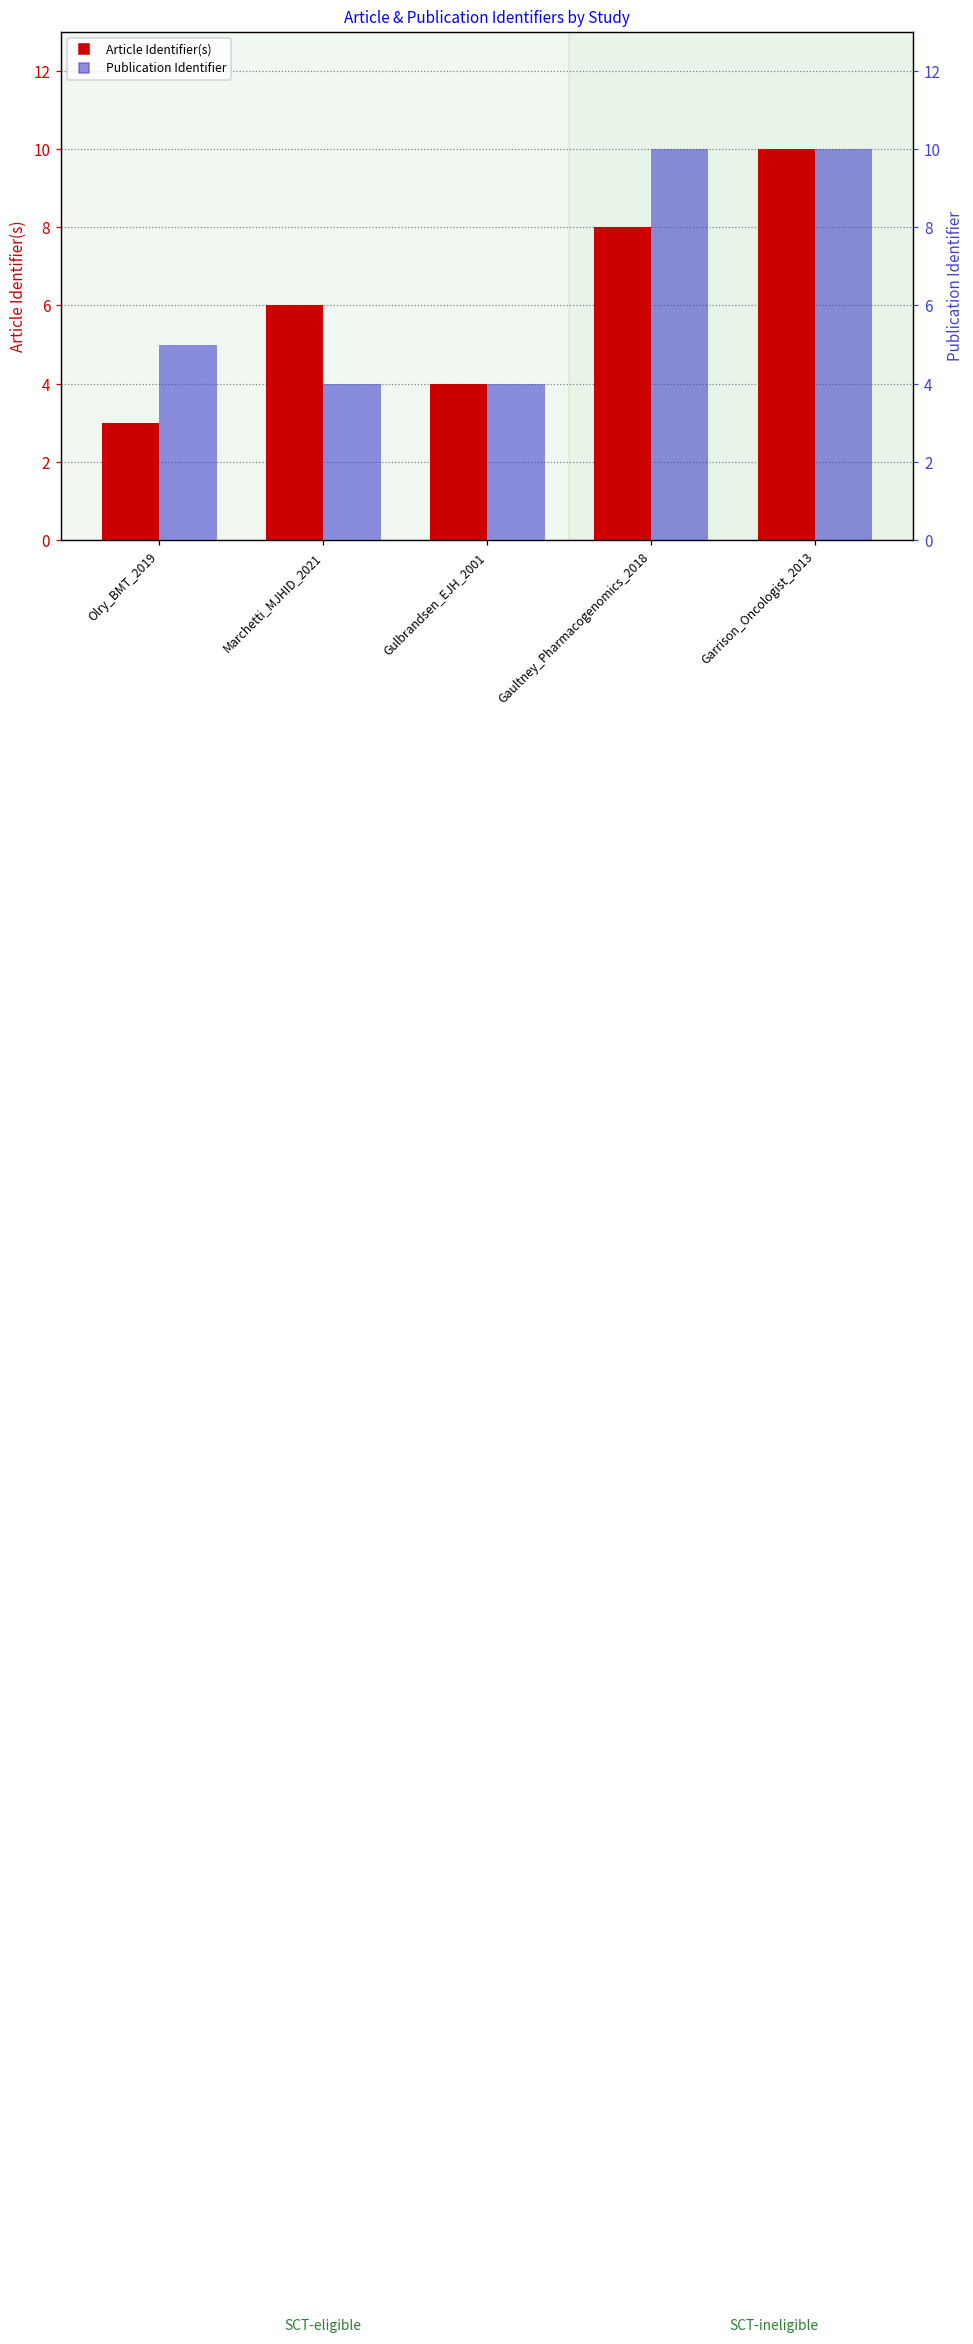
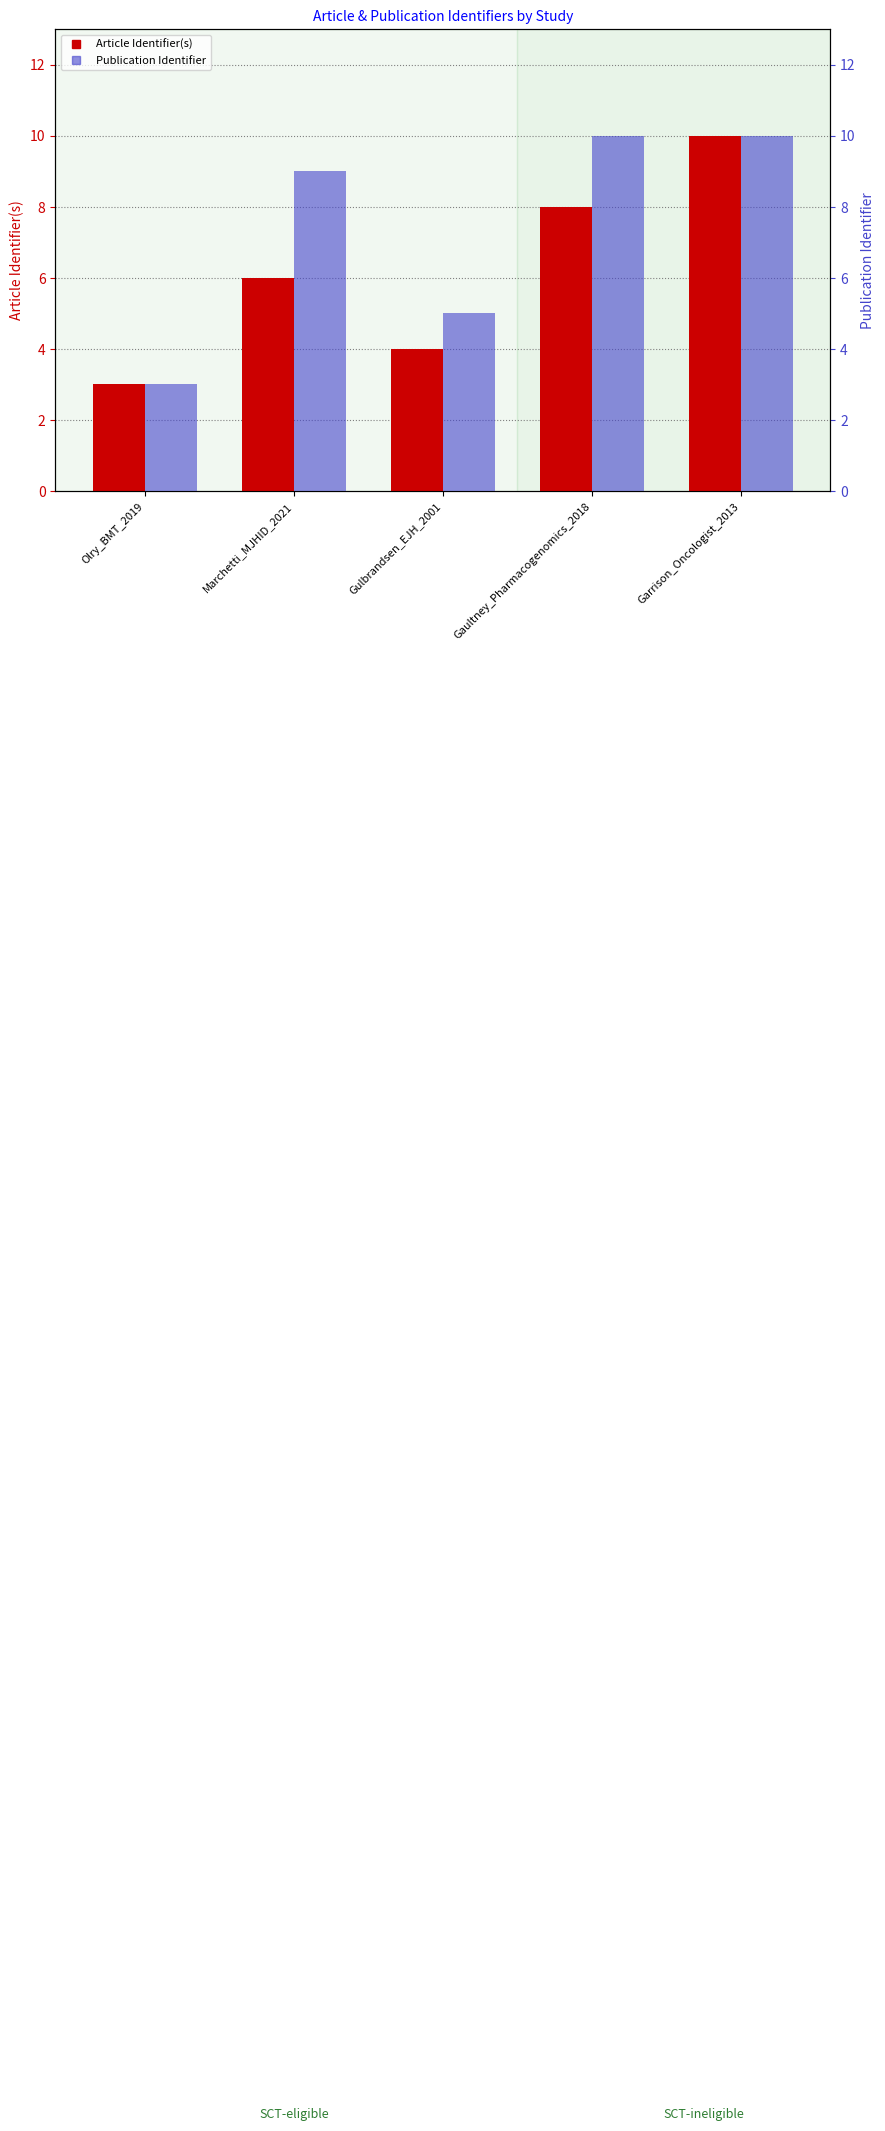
  {
    "Article Identifier(s)": {
      "Olry_BMT_2019": 3.0,
      "Marchetti_MJHID_2021": 6.0,
      "Gulbrandsen_EJH_2001": 4.0,
      "Gaultney_Pharmacogenomics_2018": 8.0,
      "Garrison_Oncologist_2013": 10.0
    },
    "Publication Identifier": {
-     "Olry_BMT_2019": 5,
-     "Marchetti_MJHID_2021": 4,
-     "Gulbrandsen_EJH_2001": 4,
+     "Olry_BMT_2019": 3,
+     "Marchetti_MJHID_2021": 9,
+     "Gulbrandsen_EJH_2001": 5,
      "Gaultney_Pharmacogenomics_2018": 10,
      "Garrison_Oncologist_2013": 10
    }
  }
